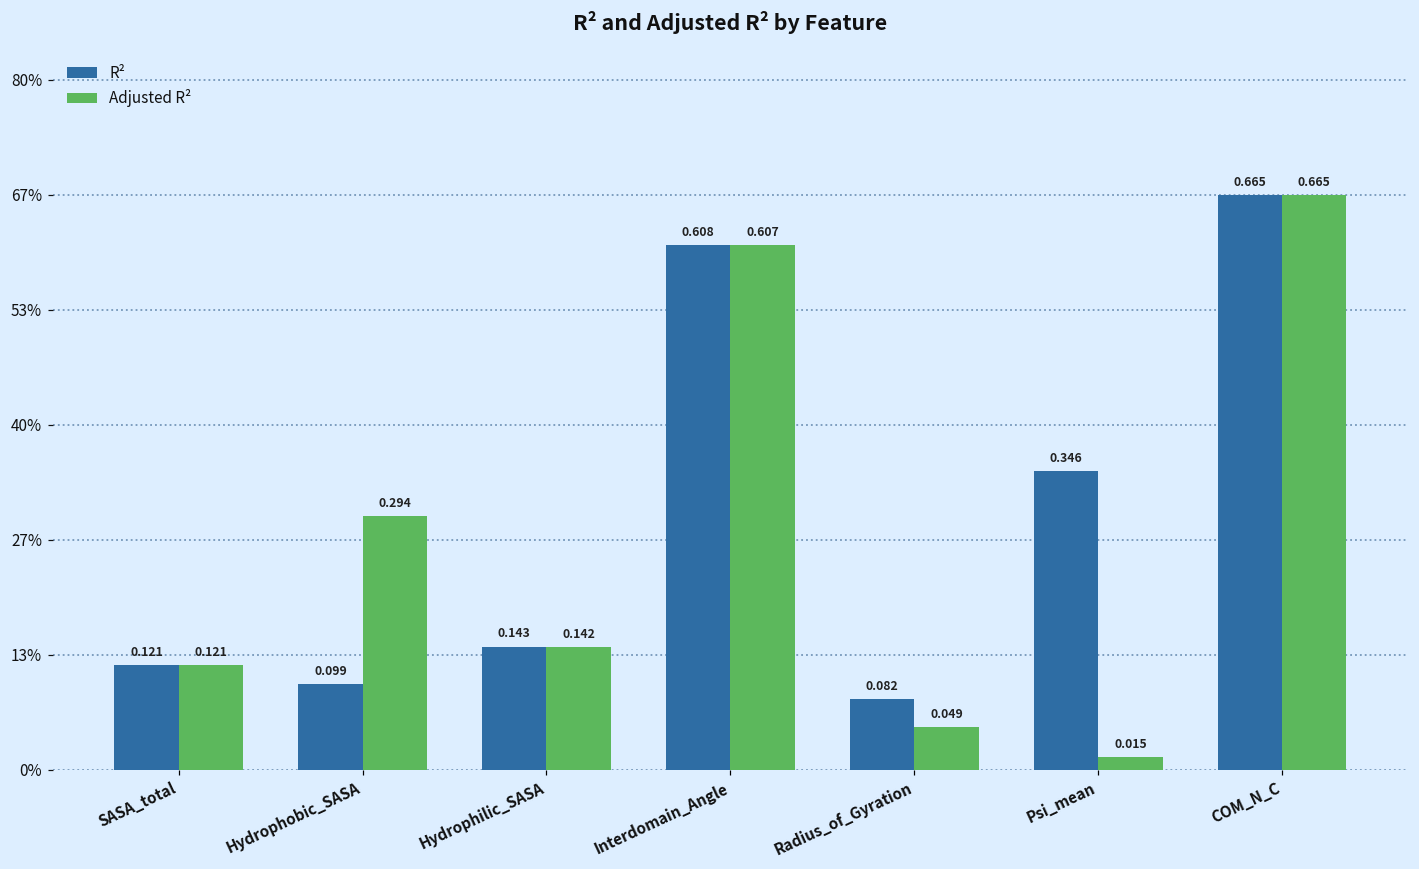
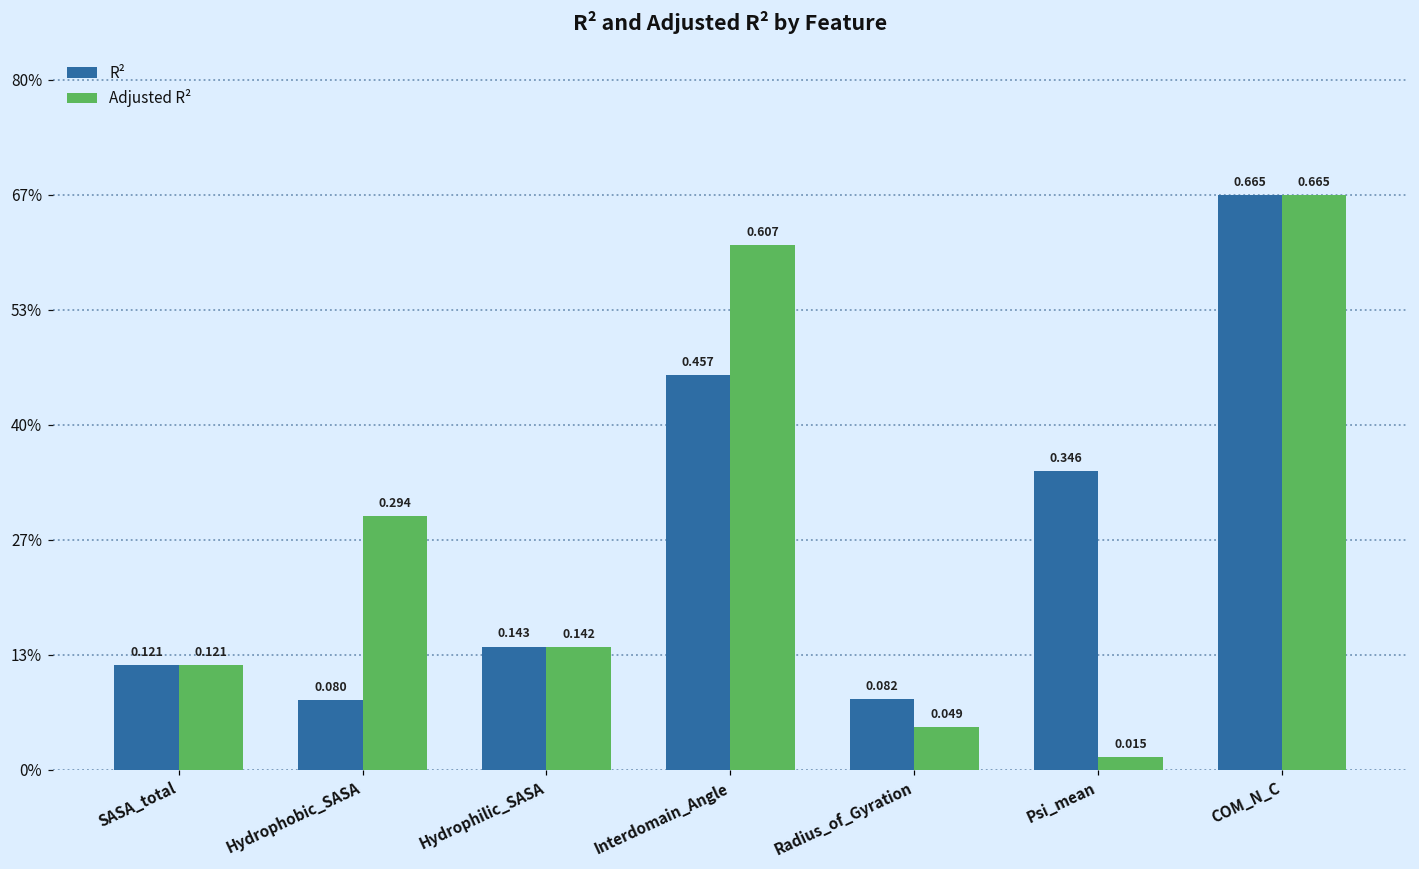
  {
    "R²": {
      "SASA_total": 0.121,
-     "Hydrophobic_SASA": 0.099,
+     "Hydrophobic_SASA": 0.080,
      "Hydrophilic_SASA": 0.143,
-     "Interdomain_Angle": 0.608,
+     "Interdomain_Angle": 0.457,
      "Radius_of_Gyration": 0.082,
      "Psi_mean": 0.346,
      "COM_N_C": 0.665
    },
    "Adjusted R²": {
      "SASA_total": 0.121,
      "Hydrophobic_SASA": 0.294,
      "Hydrophilic_SASA": 0.142,
      "Interdomain_Angle": 0.607,
      "Radius_of_Gyration": 0.049,
      "Psi_mean": 0.015,
      "COM_N_C": 0.665
    }
  }
